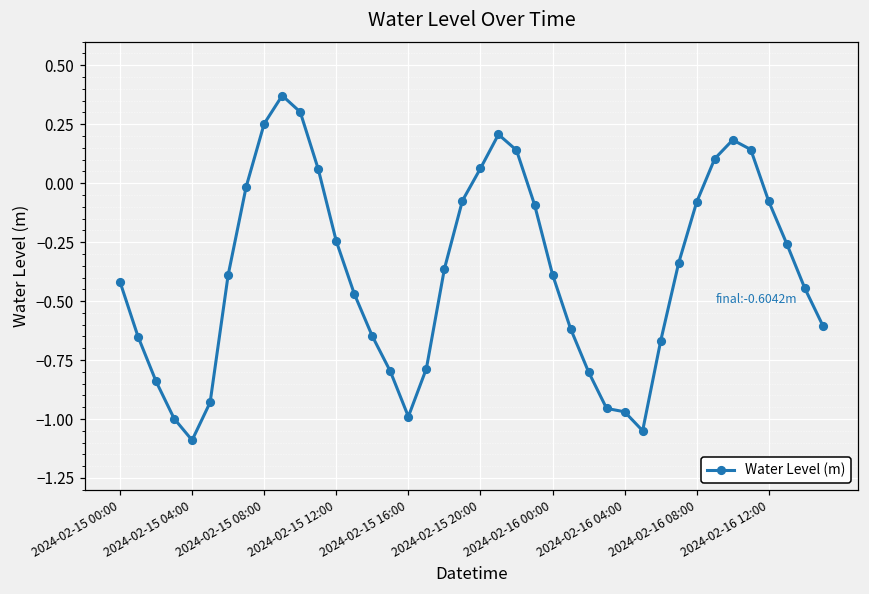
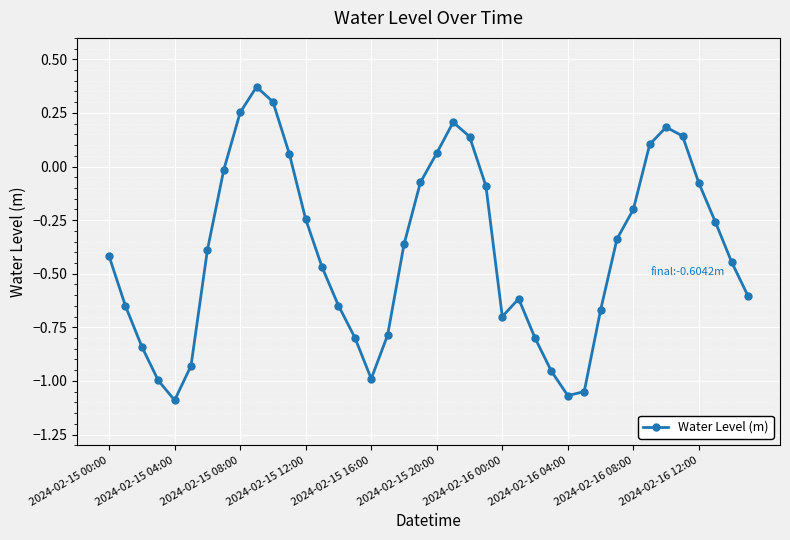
  {
    "2024-02-15 00:00": -0.42,
    "2024-02-15 04:00": -1.09,
    "2024-02-15 08:00": 0.25,
    "2024-02-15 12:00": -0.25,
    "2024-02-15 16:00": -0.99,
    "2024-02-15 20:00": 0.06,
-   "2024-02-16 00:00": -0.39,
-   "2024-02-16 04:00": -0.97,
-   "2024-02-16 08:00": -0.08,
+   "2024-02-16 00:00": -0.70,
+   "2024-02-16 04:00": -1.07,
+   "2024-02-16 08:00": -0.20,
    "2024-02-16 12:00": -0.08
  }
